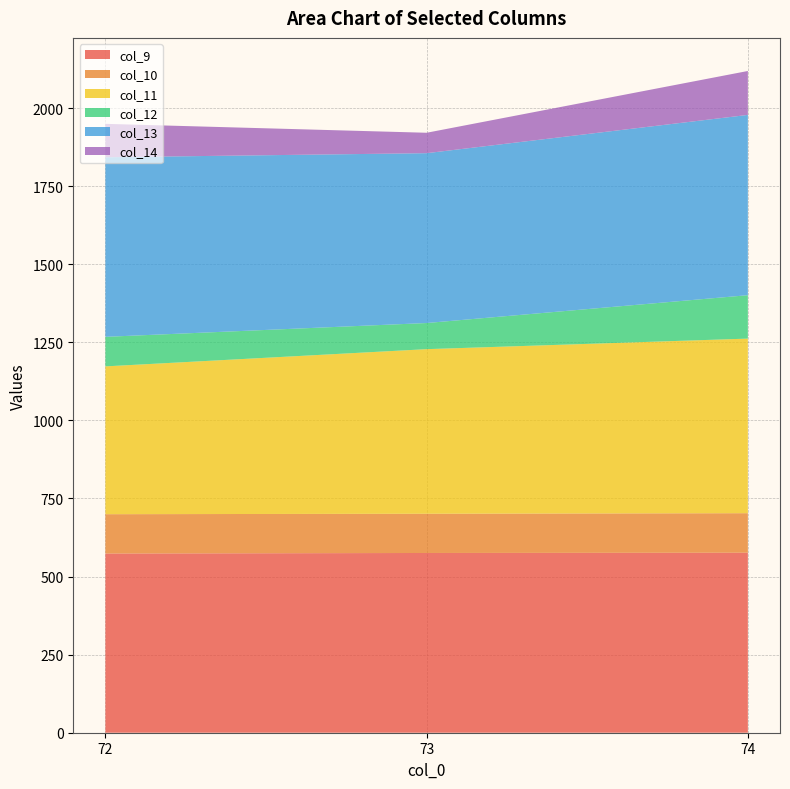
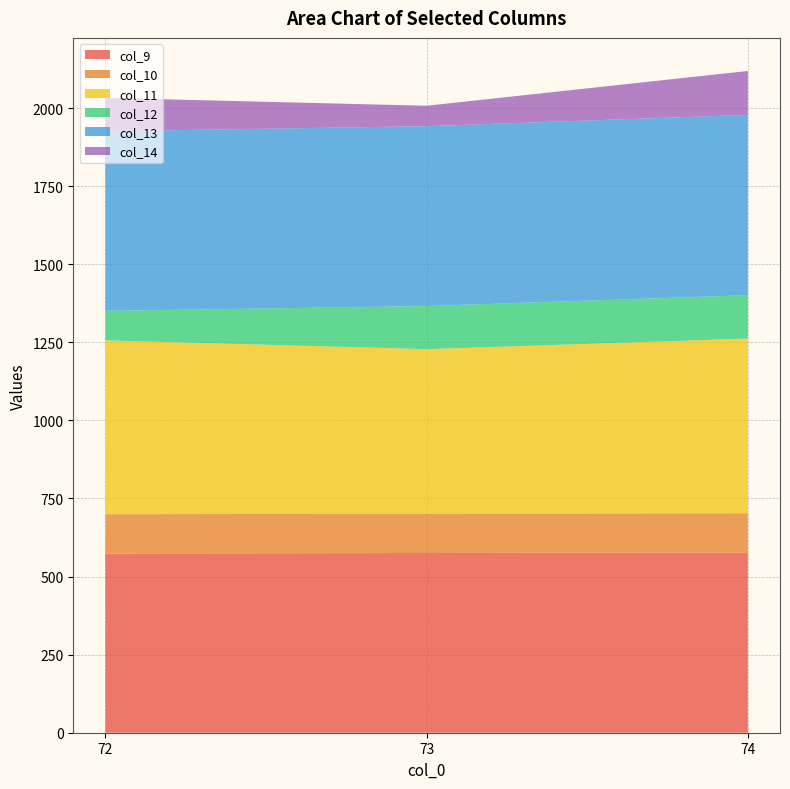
  {
    "col_11": {
-     "72": 470,
+     "72": 560,
      "73": 530,
      "74": 560
    },
    "col_12": {
      "72": 90,
-     "73": 80,
+     "73": 140,
      "74": 140
    },
    "col_13": {
-     "73": 540,
+     "73": 580,
      "74": 580
    },
    "col_14": {
      "73": 70,
      "74": 140
    }
  }
